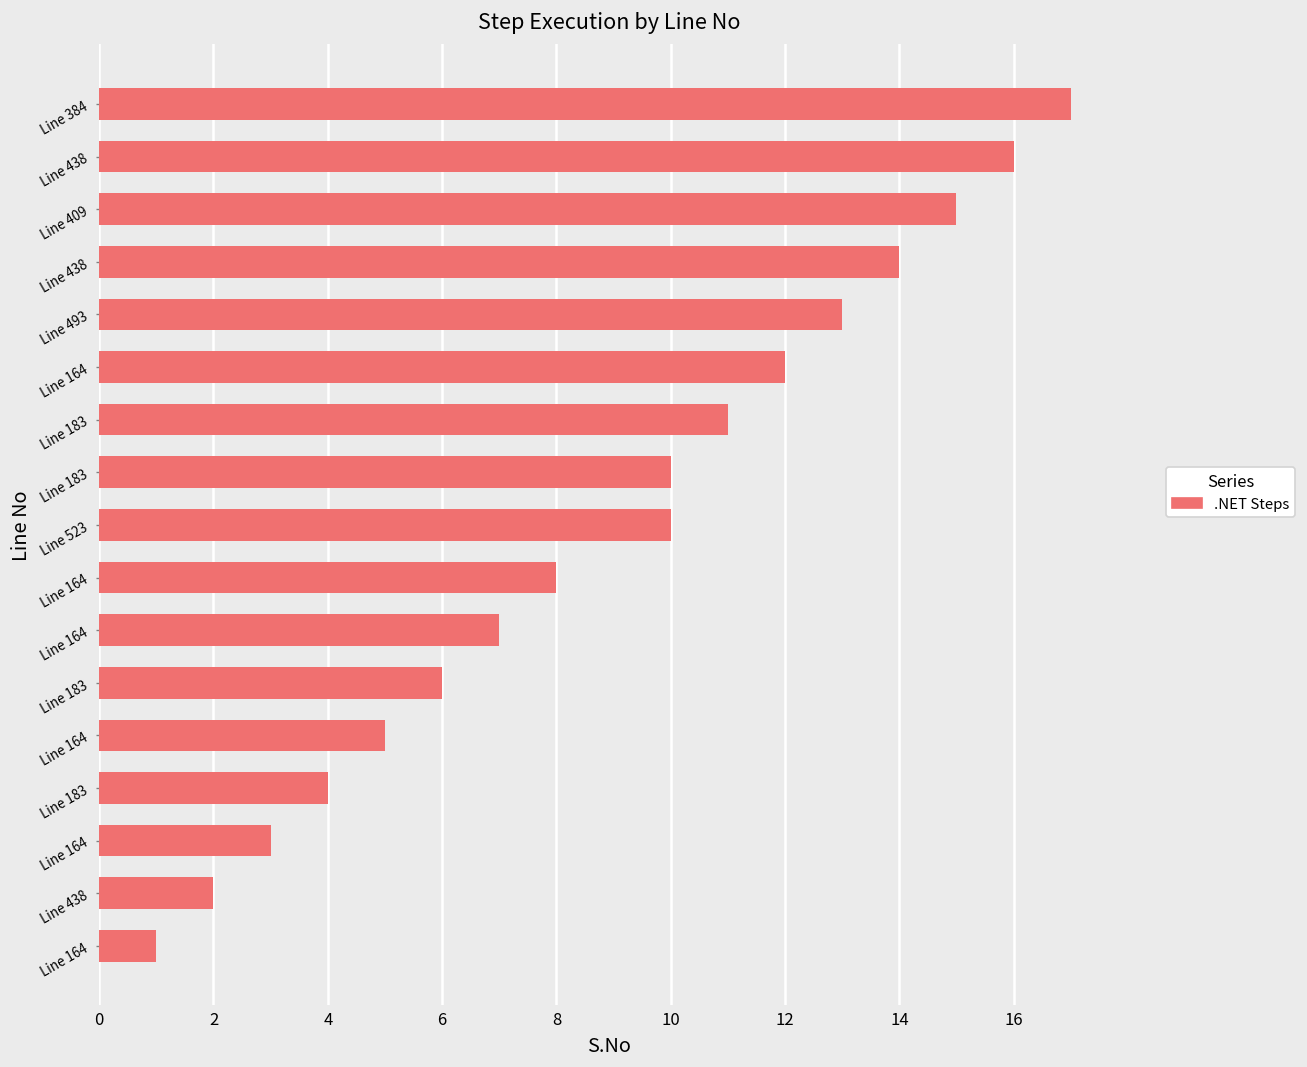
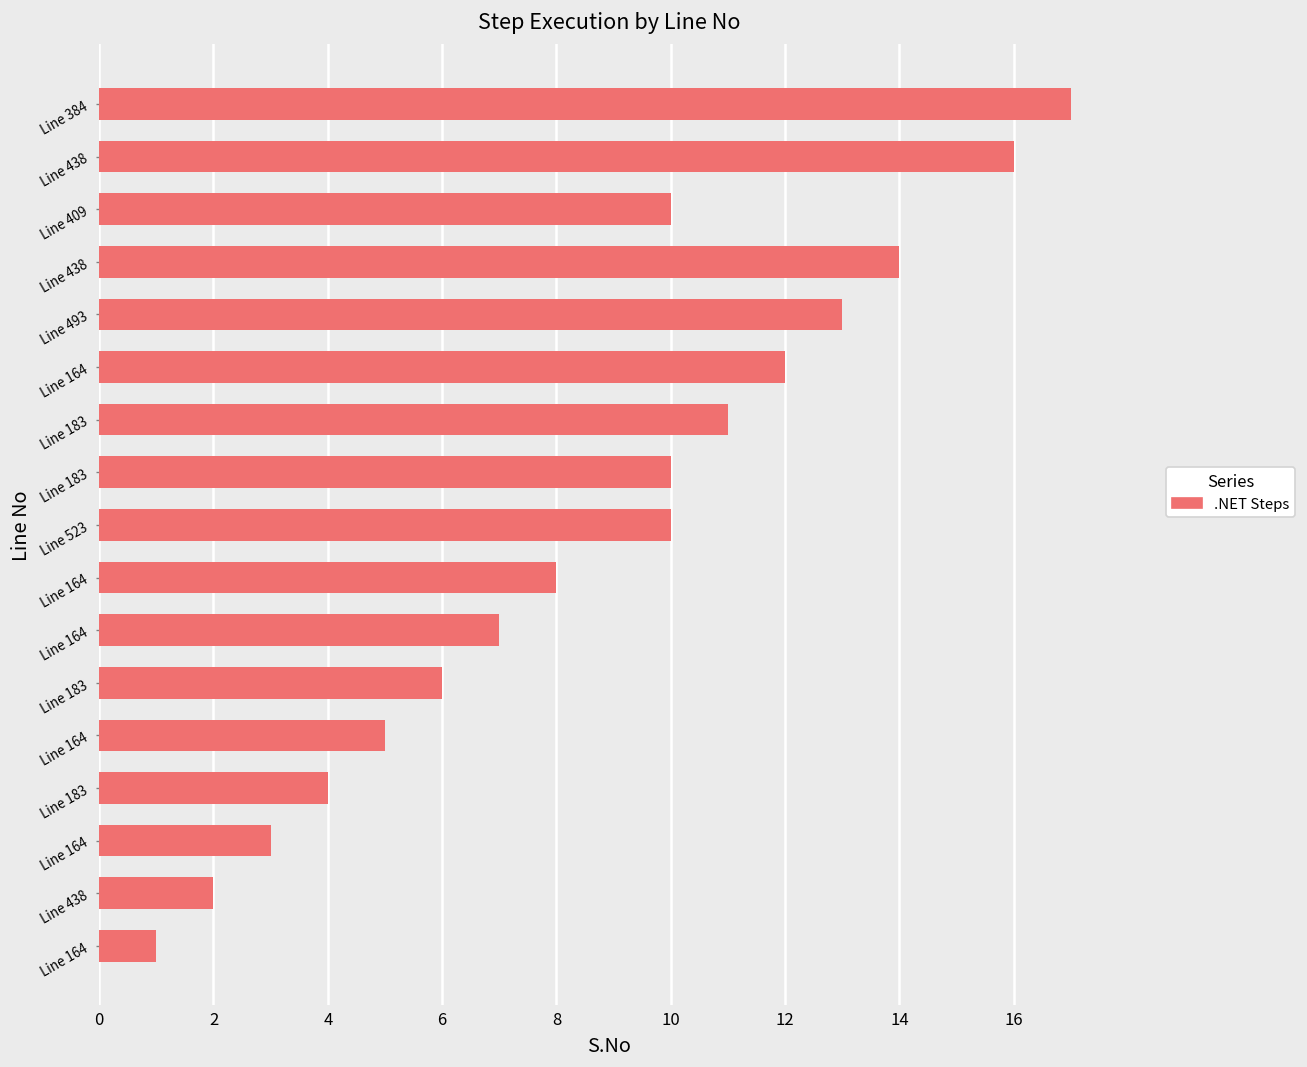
  {
    "Line 384": 17,
-   "Line 409": 15,
+   "Line 409": 10,
    "Line 493": 13,
    "Line 523": 10
  }
